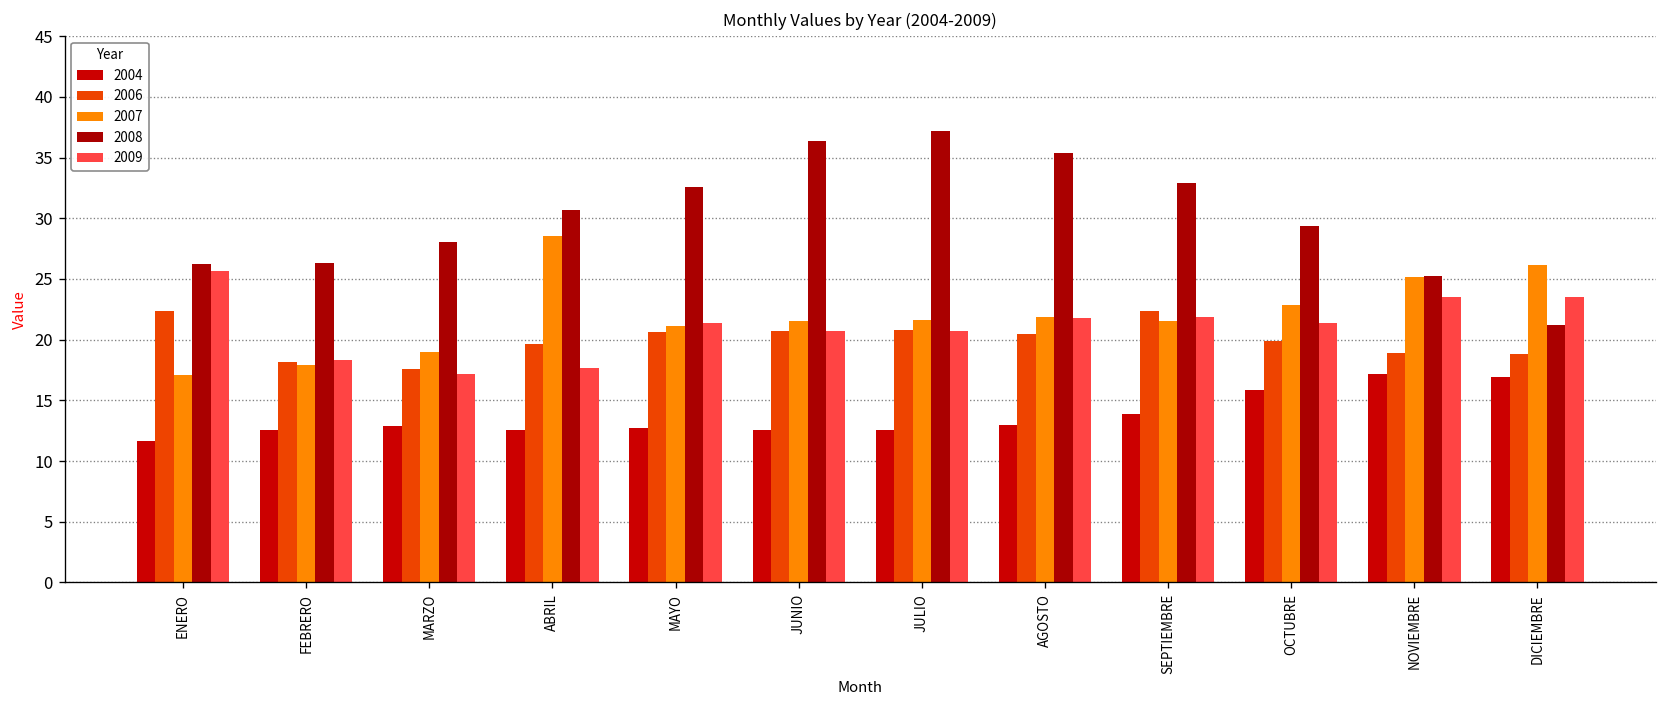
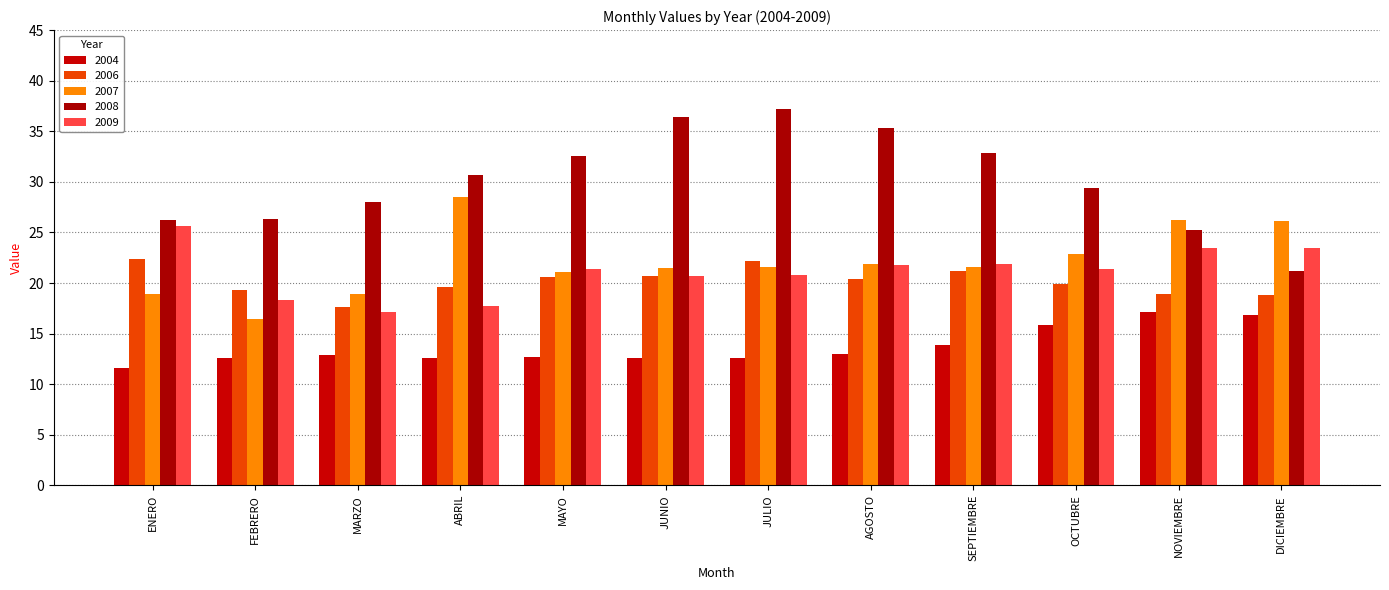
  {
    "2006": {
      "ENERO": 22.3,
-     "FEBRERO": 18.1,
+     "FEBRERO": 19.3,
      "MARZO": 17.6,
      "ABRIL": 19.6,
      "MAYO": 20.6,
      "JUNIO": 20.7,
-     "JULIO": 20.8,
+     "JULIO": 22.2,
      "AGOSTO": 20.4,
-     "SEPTIEMBRE": 22.3,
+     "SEPTIEMBRE": 21.2,
      "OCTUBRE": 19.9,
      "NOVIEMBRE": 18.9,
      "DICIEMBRE": 18.8
    },
    "2007": {
-     "ENERO": 17.1,
-     "FEBRERO": 17.9,
+     "ENERO": 18.9,
+     "FEBRERO": 16.5,
      "MARZO": 18.9,
      "ABRIL": 28.5,
      "MAYO": 21.1,
      "JUNIO": 21.5,
      "JULIO": 21.6,
      "AGOSTO": 21.8,
      "SEPTIEMBRE": 21.5,
      "OCTUBRE": 22.9,
-     "NOVIEMBRE": 25.2,
+     "NOVIEMBRE": 26.2,
      "DICIEMBRE": 26.1
    },
    "2009": {
      "ENERO": 25.7,
      "FEBRERO": 18.4,
      "MARZO": 17.2,
      "ABRIL": 17.7,
      "MAYO": 21.4,
      "JUNIO": 20.7,
      "JULIO": 20.8,
      "AGOSTO": 21.8,
      "SEPTIEMBRE": 21.9,
      "OCTUBRE": 21.4,
      "NOVIEMBRE": 23.5,
      "DICIEMBRE": 23.5
    }
  }
